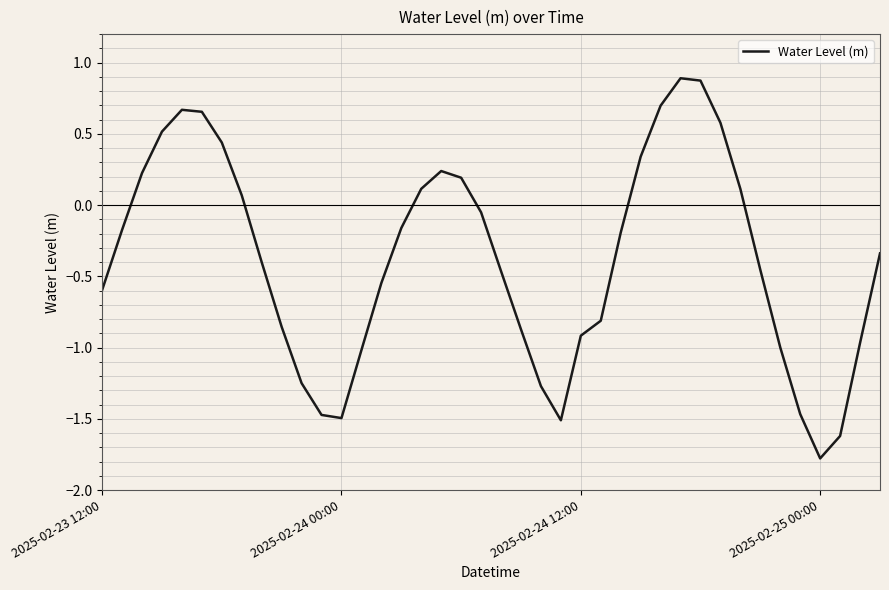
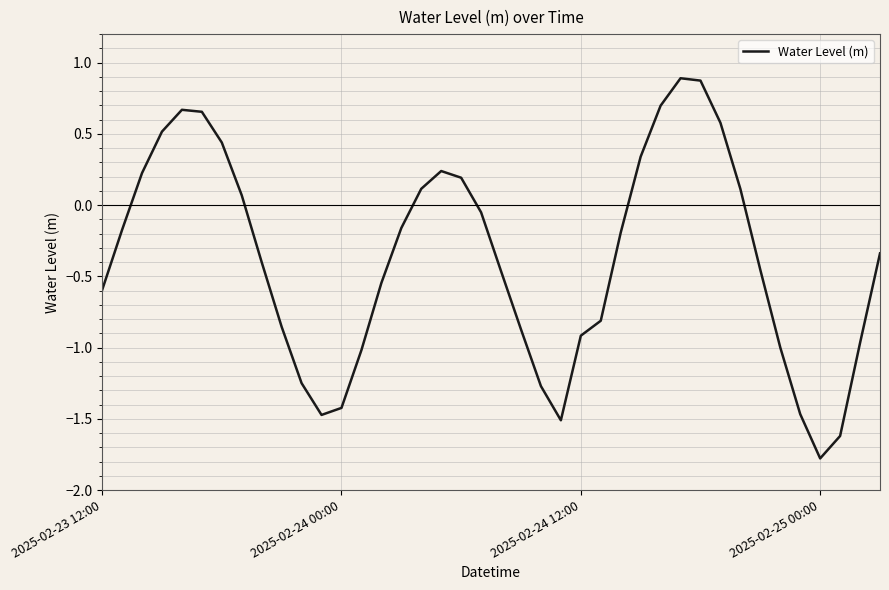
  {
    "2025-02-23 12:00": -0.60,
-   "2025-02-24 00:00": -1.50,
+   "2025-02-24 00:00": -1.42,
    "2025-02-24 12:00": -0.92,
    "2025-02-25 00:00": -1.78
  }
